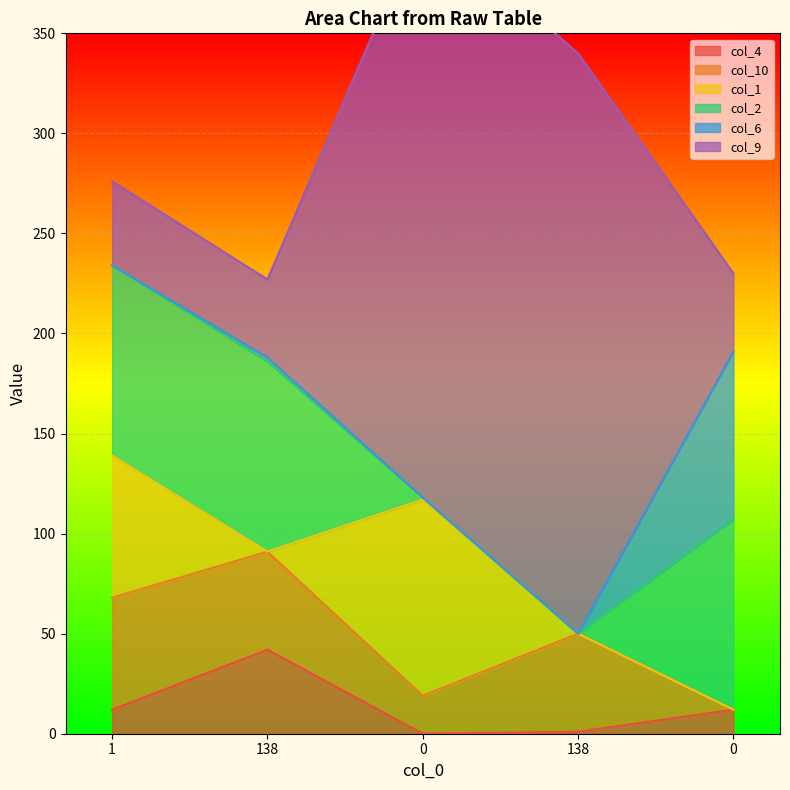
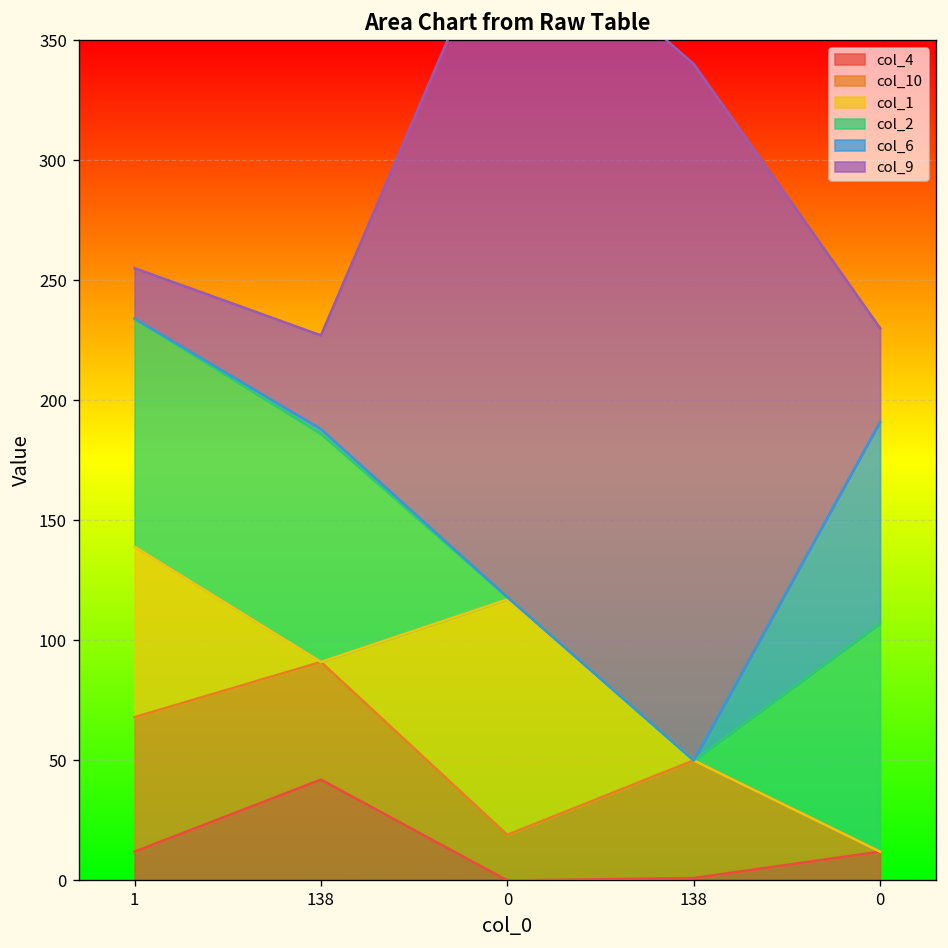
  {
    "col_1": {
      "1": 71
    },
    "col_9": {
-     "1": 42
+     "1": 21
    }
  }
